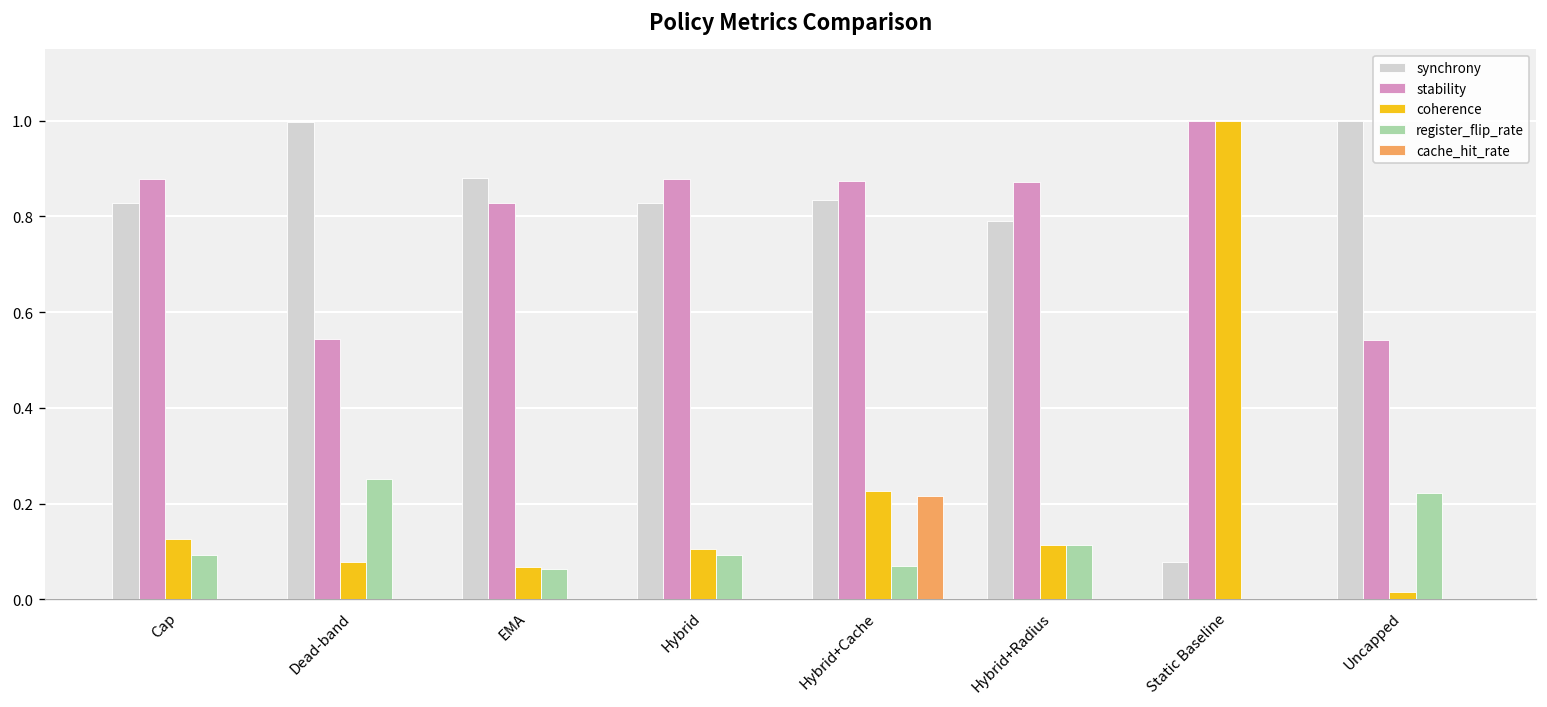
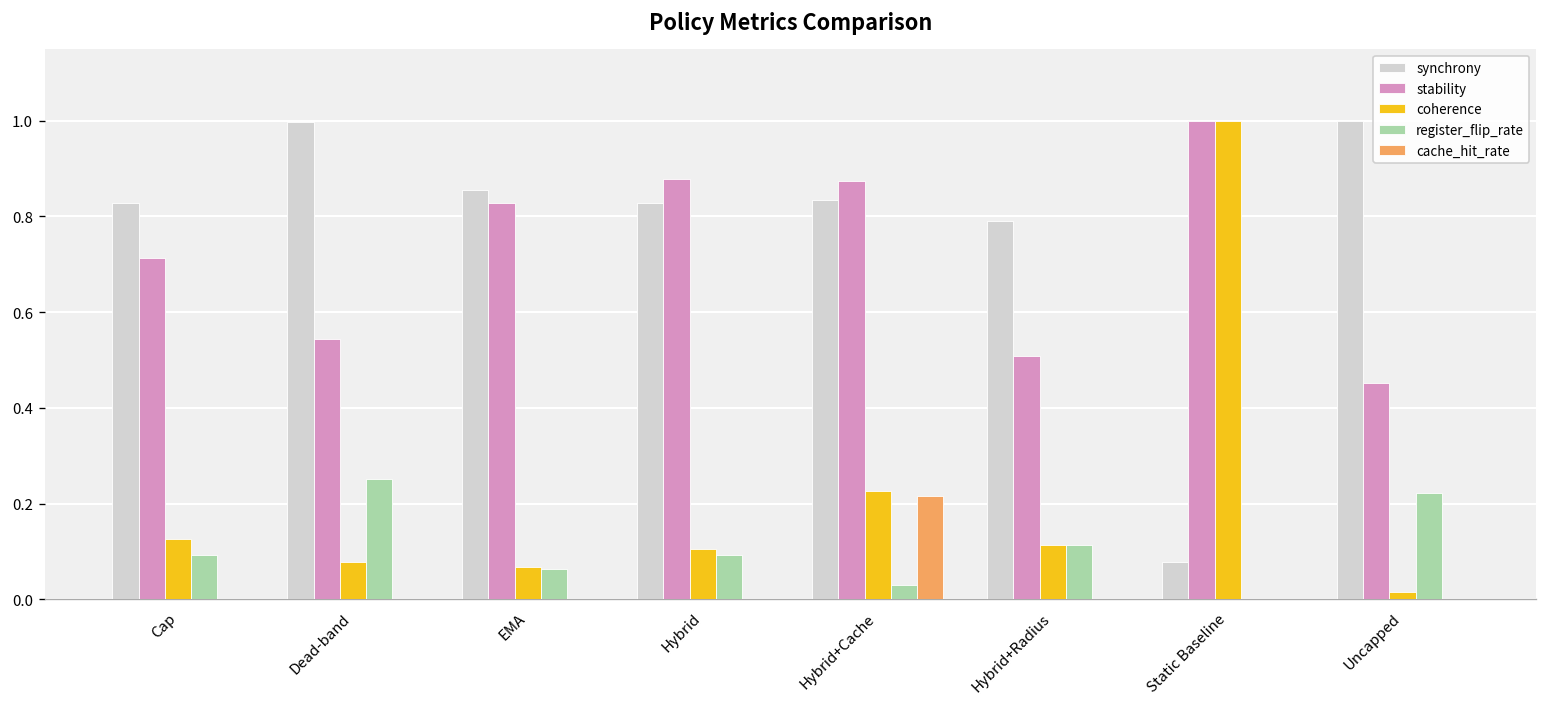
  {
    "synchrony": {
      "Cap": 0.83,
      "Dead-band": 1.00,
-     "EMA": 0.88,
+     "EMA": 0.86,
      "Hybrid": 0.83,
      "Hybrid+Cache": 0.83,
      "Hybrid+Radius": 0.79,
      "Static Baseline": 0.08,
      "Uncapped": 1.00
    },
    "stability": {
-     "Cap": 0.88,
+     "Cap": 0.71,
      "Dead-band": 0.55,
      "EMA": 0.83,
      "Hybrid": 0.88,
      "Hybrid+Cache": 0.87,
-     "Hybrid+Radius": 0.87,
+     "Hybrid+Radius": 0.51,
      "Static Baseline": 1.00,
-     "Uncapped": 0.54
+     "Uncapped": 0.45
    },
    "coherence": {
      "Cap": 0.13,
      "Dead-band": 0.08,
      "EMA": 0.07,
      "Hybrid": 0.11,
      "Hybrid+Cache": 0.23,
      "Hybrid+Radius": 0.11,
      "Static Baseline": 1.00,
      "Uncapped": 0.02
    },
    "register_flip_rate": {
      "Cap": 0.09,
      "Dead-band": 0.25,
      "EMA": 0.06,
      "Hybrid": 0.09,
-     "Hybrid+Cache": 0.07,
+     "Hybrid+Cache": 0.03,
      "Hybrid+Radius": 0.11,
      "Static Baseline": 0.00,
      "Uncapped": 0.22
    },
    "cache_hit_rate": {
      "Cap": 0.00,
      "Dead-band": 0.00,
      "EMA": 0.00,
      "Hybrid": 0.00,
      "Hybrid+Cache": 0.22,
      "Hybrid+Radius": 0.00,
      "Static Baseline": 0.00,
      "Uncapped": 0.00
    }
  }
